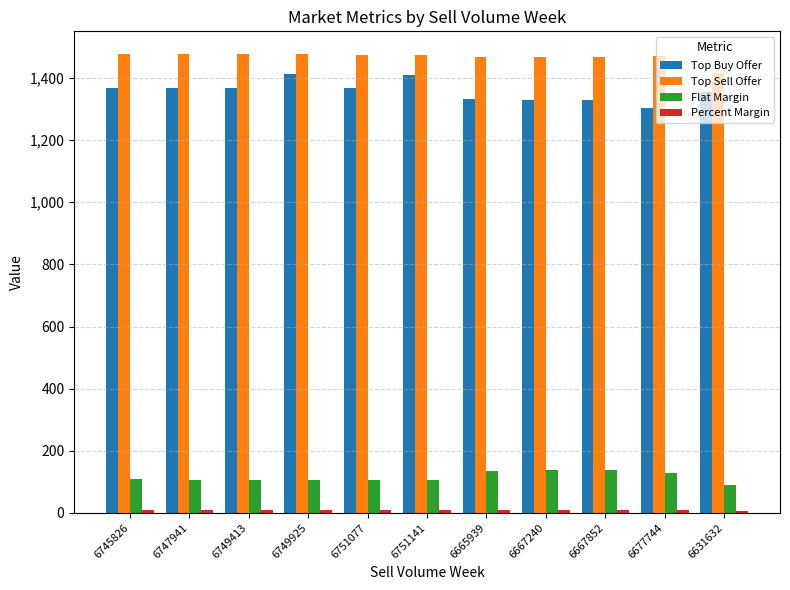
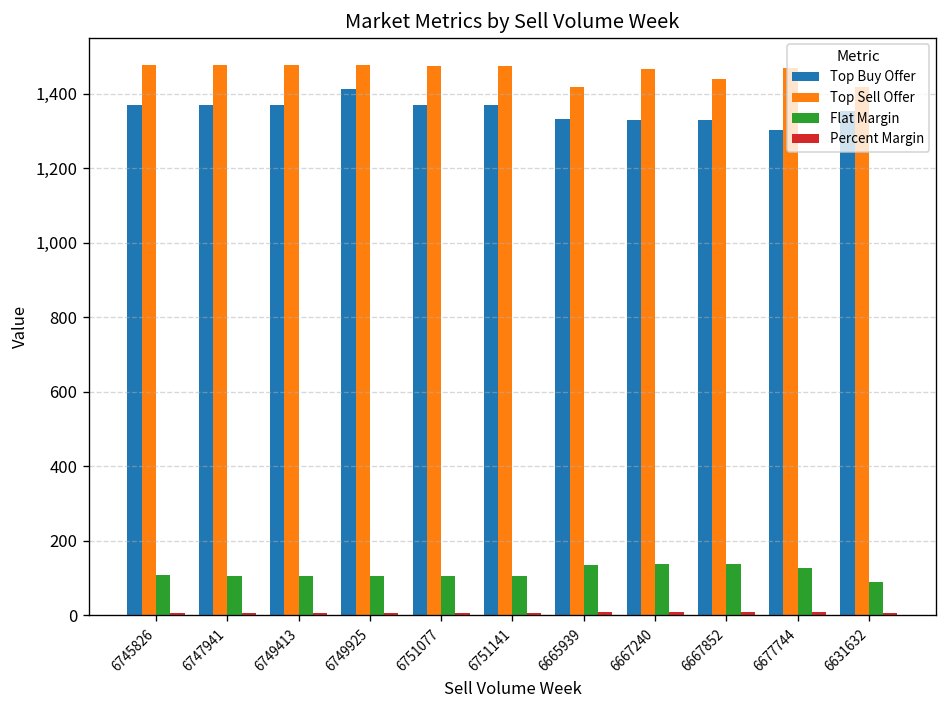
  {
    "Top Buy Offer": {
      "6745826": "1,370",
      "6747941": "1,370",
      "6749413": "1,370",
      "6749925": "1,410",
      "6751077": "1,370",
-     "6751141": "1,410",
+     "6751141": "1,370",
      "6665939": "1,330",
      "6667240": "1,330",
      "6667852": "1,330",
      "6677744": "1,300"
    },
    "Top Sell Offer": {
      "6745826": "1,480",
      "6747941": "1,480",
      "6749413": "1,480",
      "6749925": "1,480",
      "6751077": "1,480",
      "6751141": "1,480",
-     "6665939": "1,470",
+     "6665939": "1,420",
      "6667240": "1,470",
-     "6667852": "1,470"
+     "6667852": "1,440"
    },
    "Flat Margin": {
      "6745826": "110",
      "6747941": "110",
      "6749413": "110",
      "6749925": "110",
      "6751077": "110",
      "6751141": "110",
      "6665939": "140",
      "6667240": "140",
      "6667852": "140",
      "6677744": "130",
      "6631632": "90"
    },
    "Percent Margin": {
      "6665939": "10",
      "6667240": "10",
      "6667852": "10",
      "6677744": "10"
    }
  }
